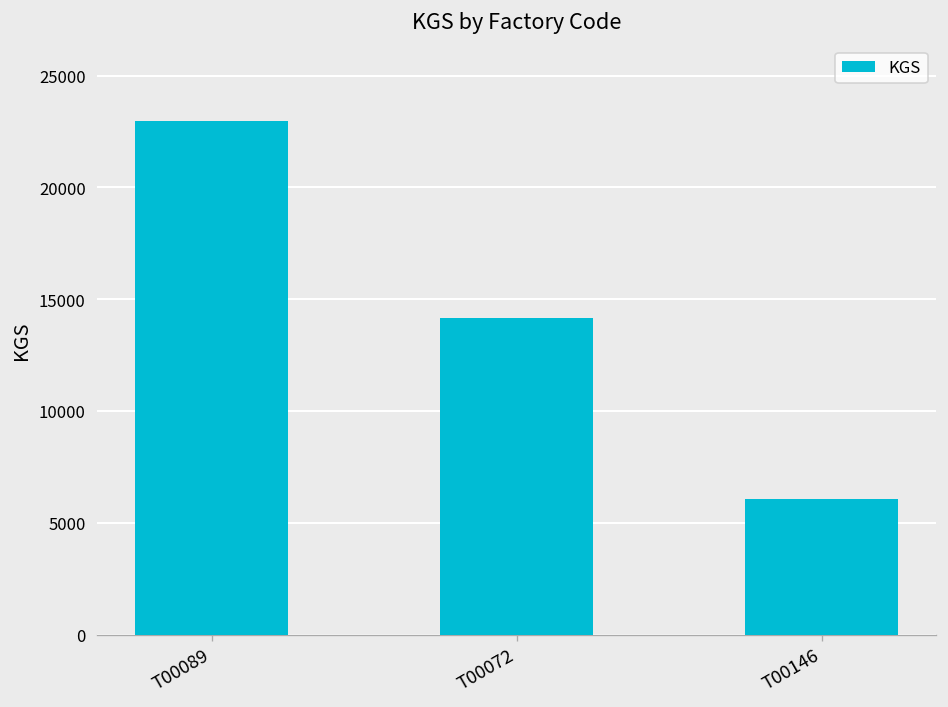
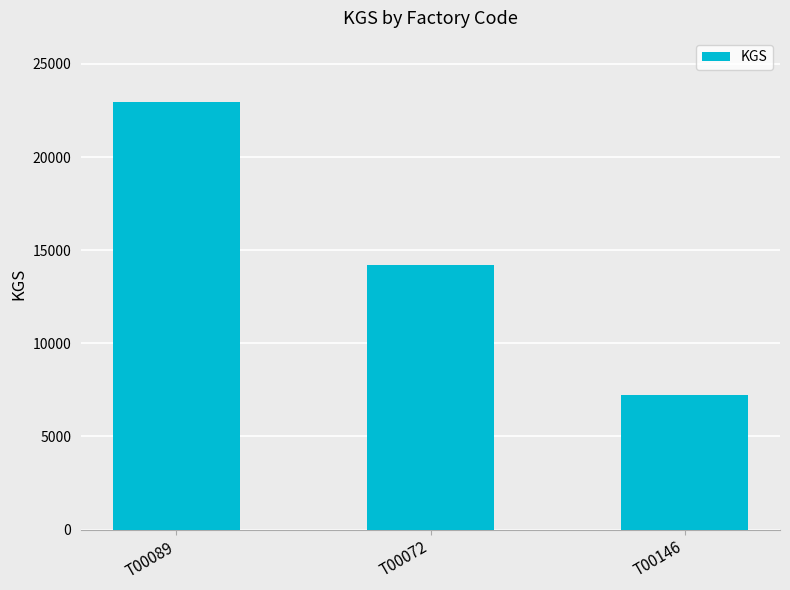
  {
    "T00089": 23000,
    "T00072": 14200,
-   "T00146": 6100
+   "T00146": 7200
  }
